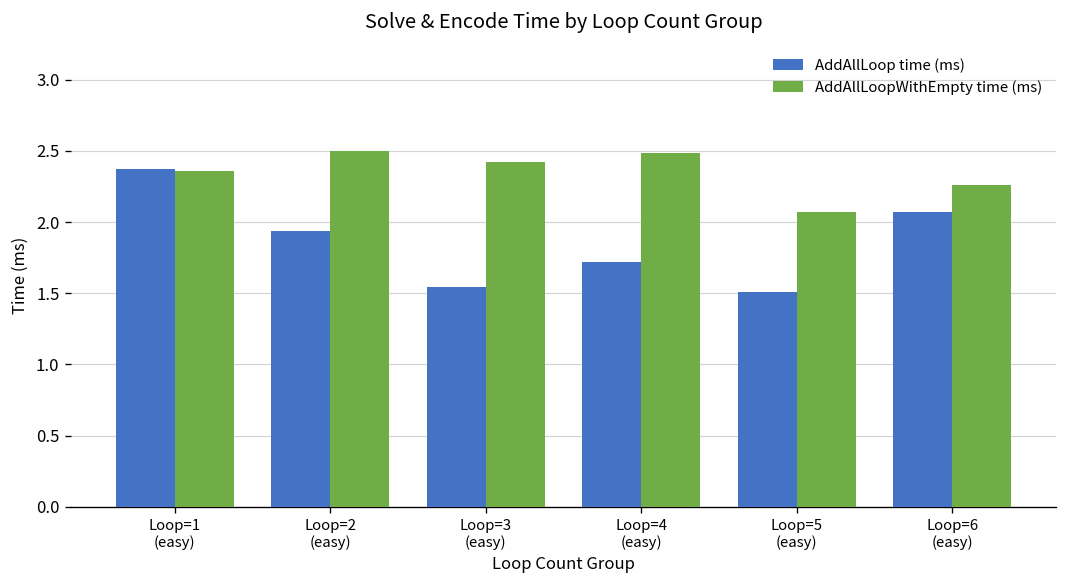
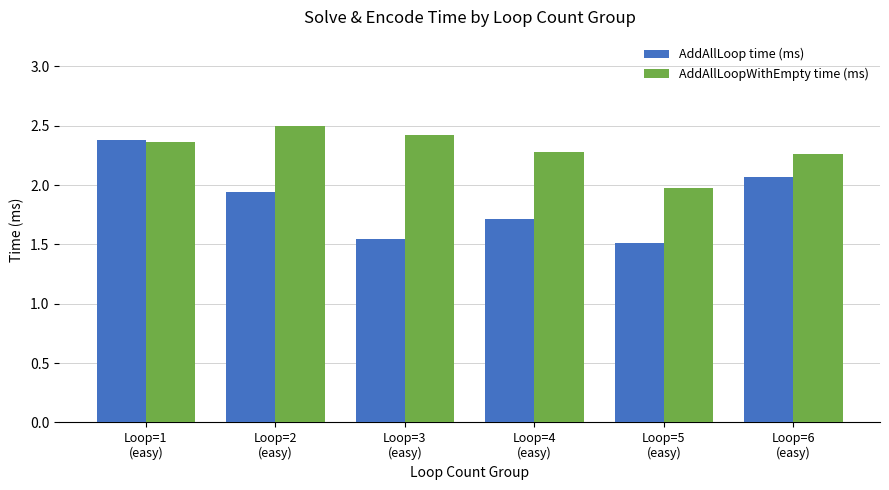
  {
    "AddAllLoop time (ms)": {
      "Loop=1 (easy)": 2.38,
      "Loop=2 (easy)": 1.94,
      "Loop=3 (easy)": 1.55,
      "Loop=4 (easy)": 1.72,
      "Loop=5 (easy)": 1.51,
      "Loop=6 (easy)": 2.07
    },
    "AddAllLoopWithEmpty time (ms)": {
      "Loop=1 (easy)": 2.36,
      "Loop=2 (easy)": 2.50,
      "Loop=3 (easy)": 2.42,
-     "Loop=4 (easy)": 2.48,
-     "Loop=5 (easy)": 2.07,
+     "Loop=4 (easy)": 2.28,
+     "Loop=5 (easy)": 1.97,
      "Loop=6 (easy)": 2.26
    }
  }
